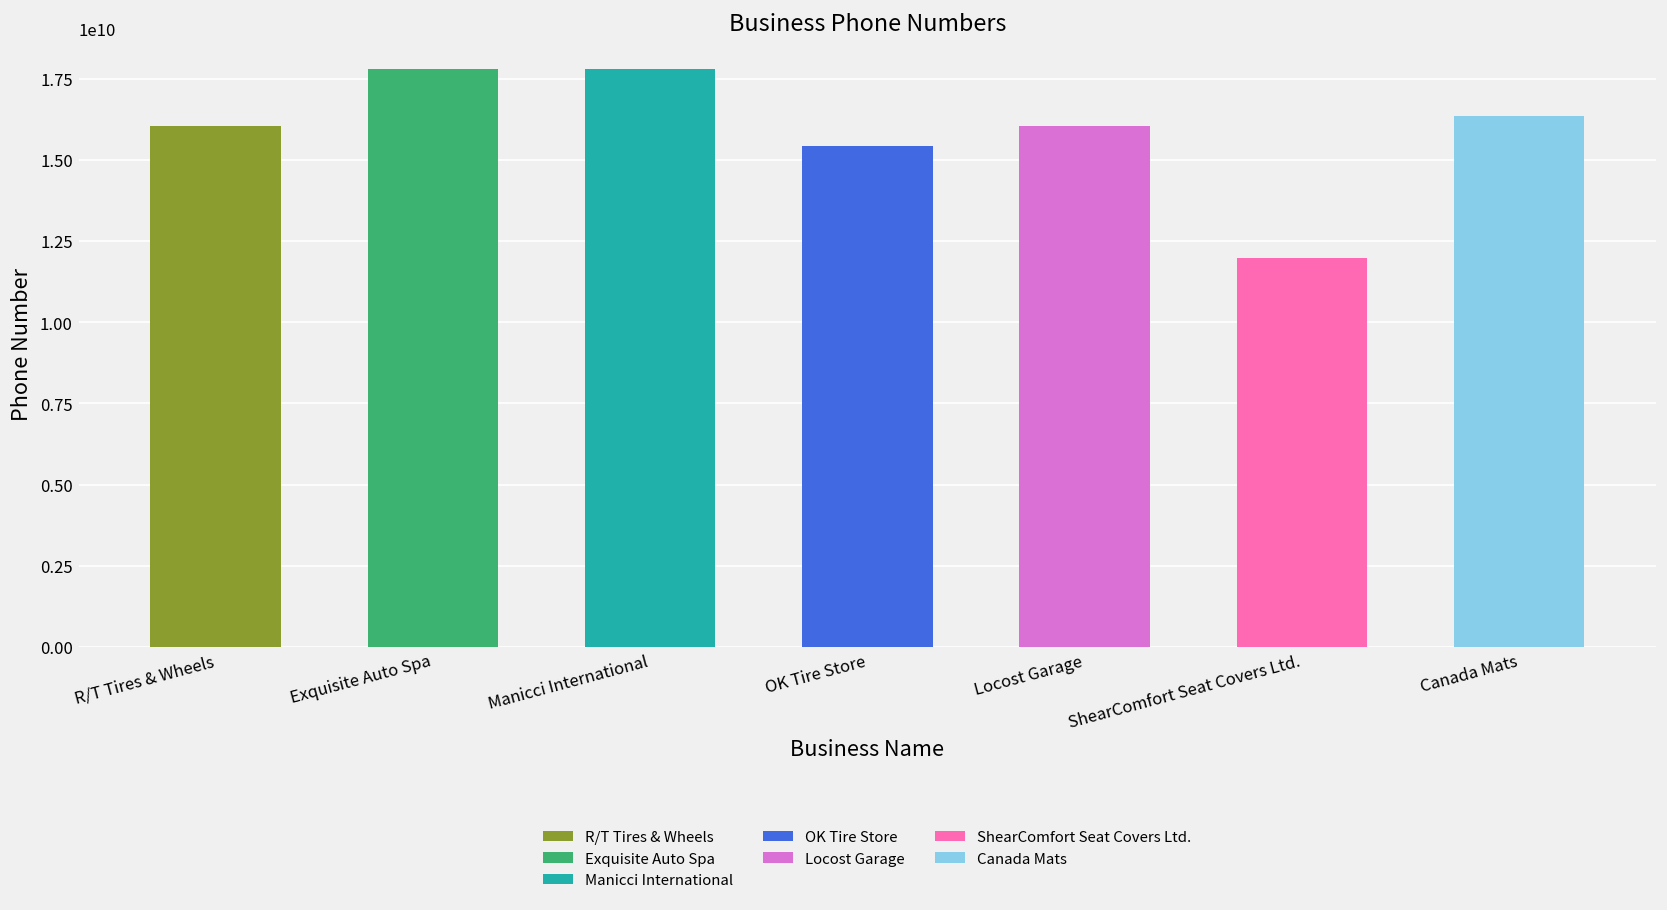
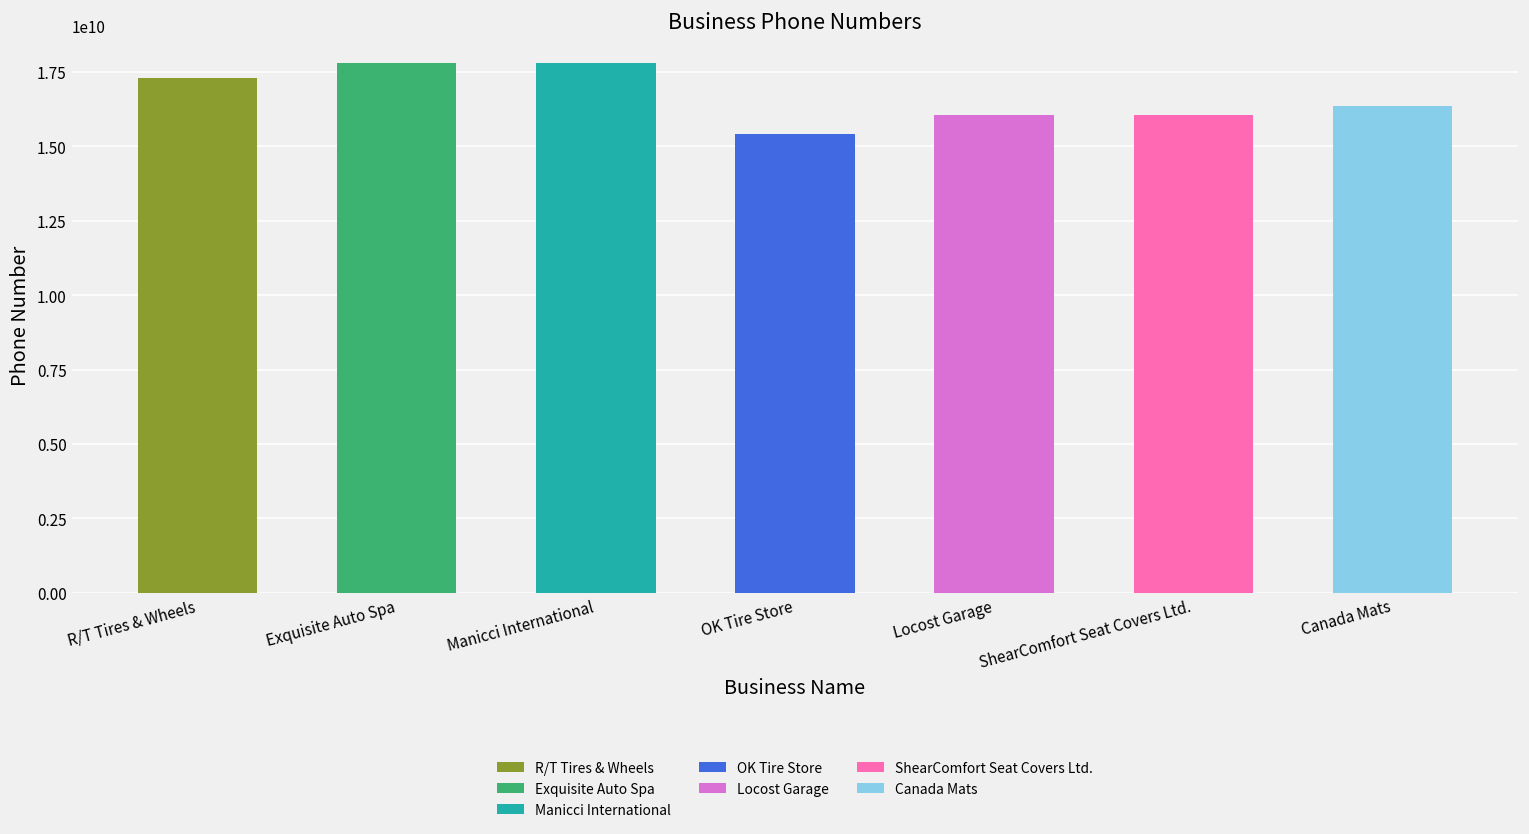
  {
-   "R/T Tires & Wheels": 16000000000,
+   "R/T Tires & Wheels": 17300000000,
    "Exquisite Auto Spa": 17800000000,
    "Manicci International": 17800000000,
    "OK Tire Store": 15400000000,
    "Locost Garage": 16000000000,
-   "ShearComfort Seat Covers Ltd.": 12000000000,
+   "ShearComfort Seat Covers Ltd.": 16000000000,
    "Canada Mats": 16300000000
  }
